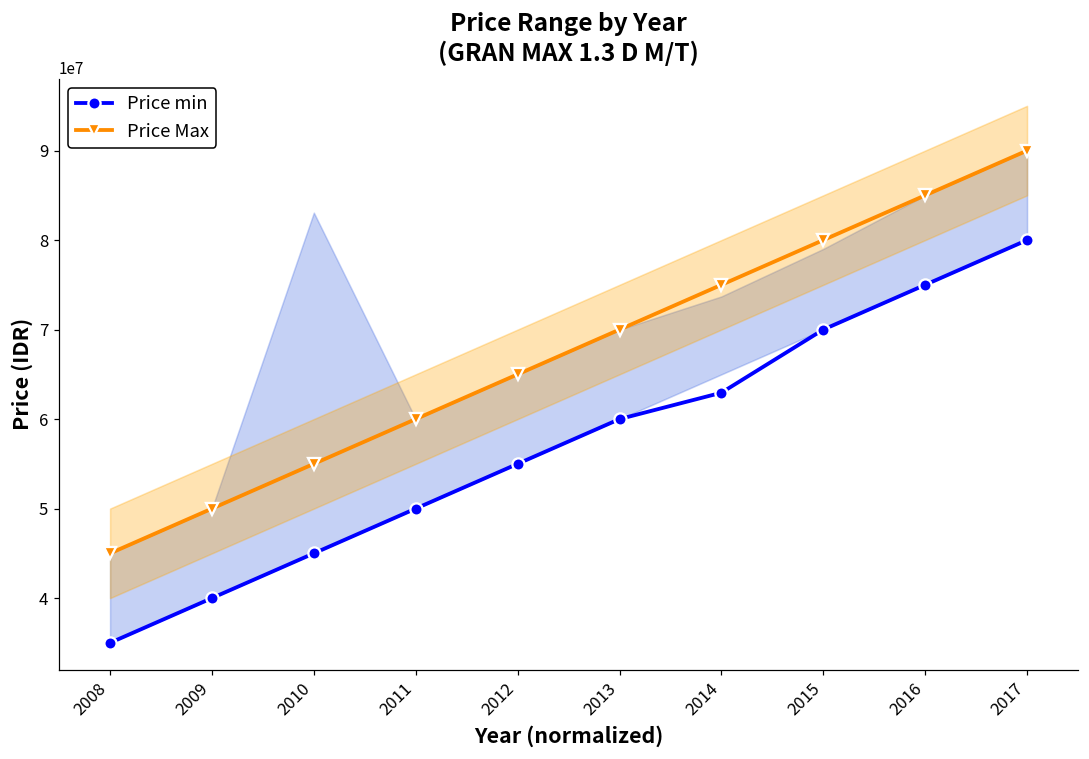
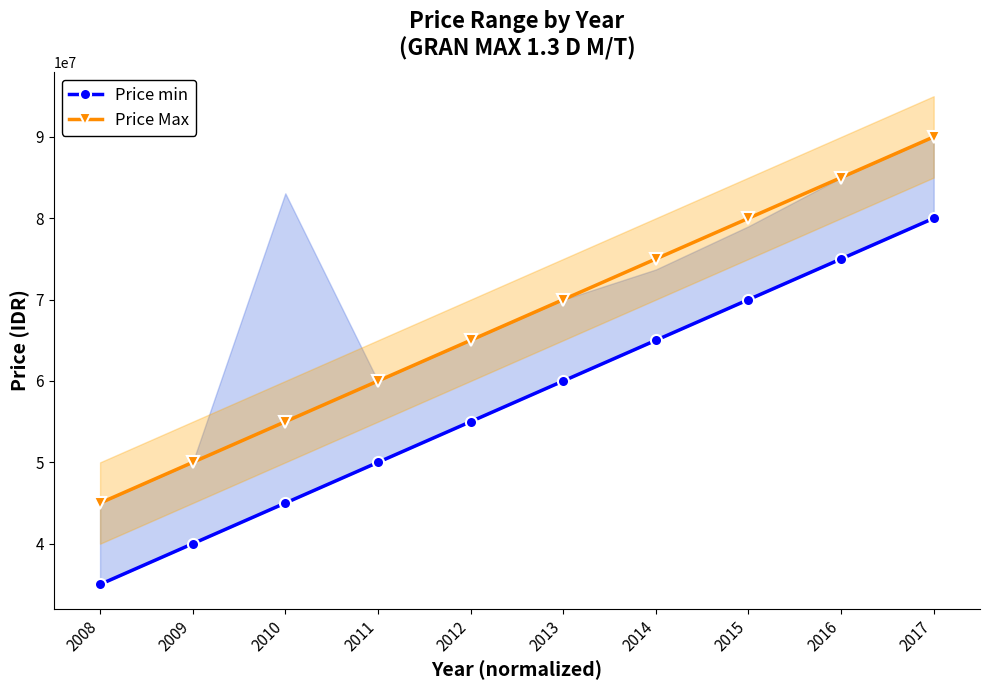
  {
    "Price min": {
      "2008": 35000000,
      "2009": 40000000,
      "2010": 45000000,
      "2011": 50000000,
      "2012": 55000000,
      "2013": 60000000,
-     "2014": 63000000,
+     "2014": 65000000,
      "2015": 70000000,
      "2016": 75000000,
      "2017": 80000000
    }
  }
